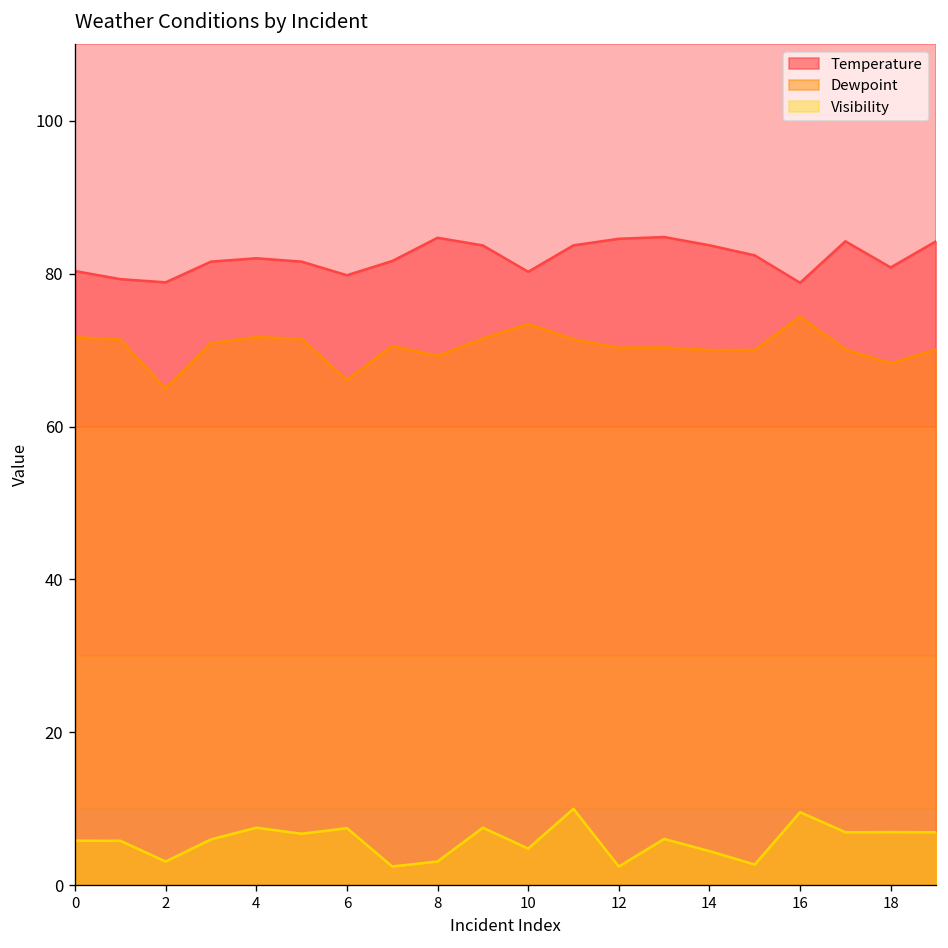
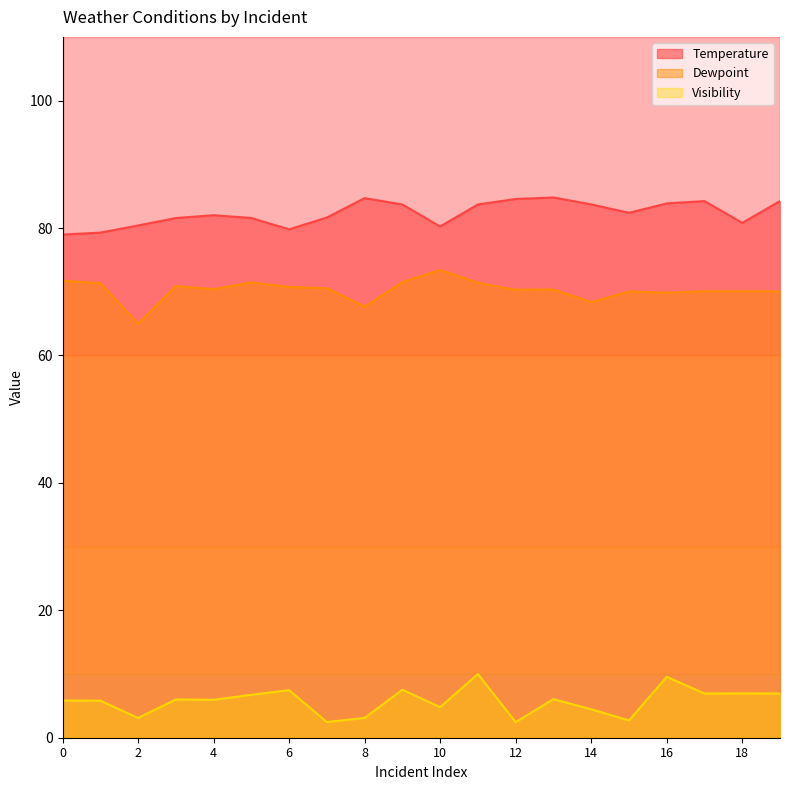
  {
    "Temperature": {
-     "0": 80,
-     "2": 79,
+     "0": 79,
+     "2": 80,
      "4": 82,
      "6": 80,
      "8": 85,
      "10": 80,
      "12": 85,
      "14": 84,
-     "16": 79,
+     "16": 84,
      "18": 81
    },
    "Dewpoint": {
      "0": 72,
      "2": 65,
-     "4": 72,
-     "6": 66,
-     "8": 69,
+     "4": 70,
+     "6": 71,
+     "8": 68,
      "10": 73,
      "12": 70,
-     "14": 70,
-     "16": 74,
-     "18": 68
+     "14": 68,
+     "16": 70,
+     "18": 70
    },
    "Visibility": {
      "0": 6,
      "2": 3,
-     "4": 8,
+     "4": 6,
      "6": 7,
      "8": 3,
      "10": 5,
      "12": 2,
      "14": 4,
      "16": 10,
      "18": 7
    }
  }
